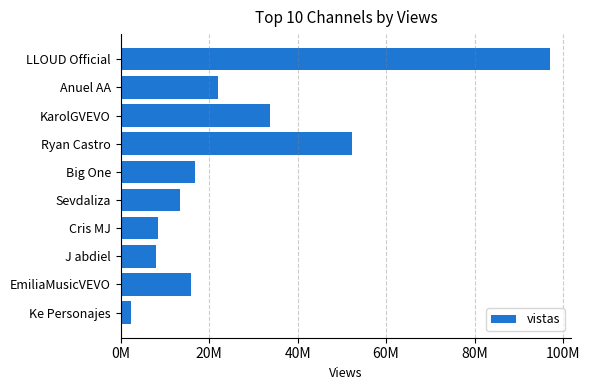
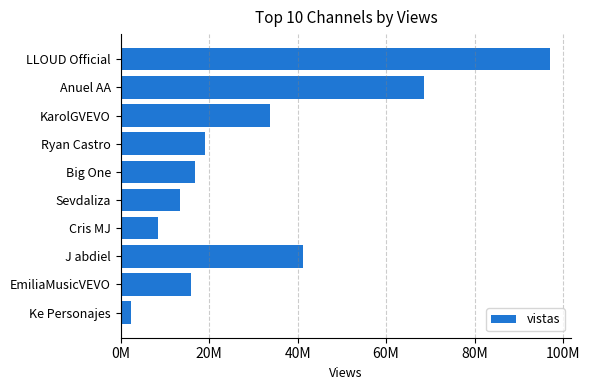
  {
    "LLOUD Official": 97000000,
-   "Anuel AA": 22000000,
+   "Anuel AA": 69000000,
    "KarolGVEVO": 34000000,
-   "Ryan Castro": 52000000,
+   "Ryan Castro": 19000000,
    "Big One": 17000000,
    "Sevdaliza": 14000000,
    "Cris MJ": 8000000,
-   "J abdiel": 8000000,
+   "J abdiel": 41000000,
    "EmiliaMusicVEVO": 16000000,
    "Ke Personajes": 2000000
  }
